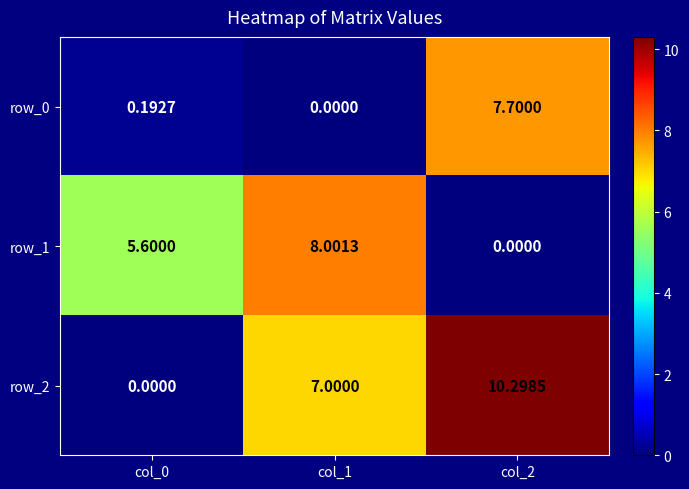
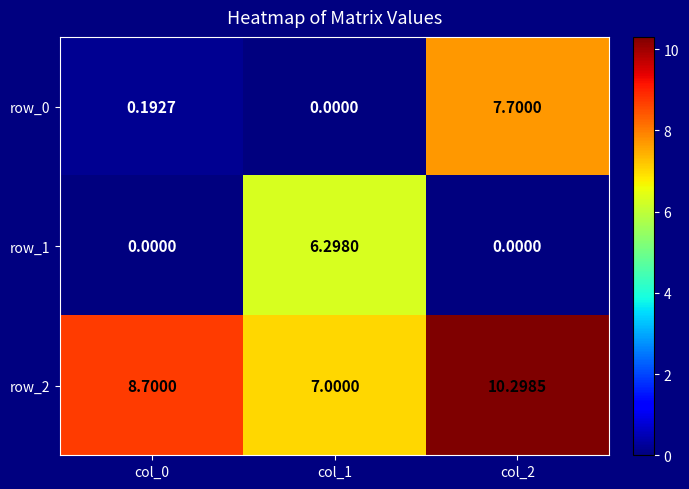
  {
    "row_0": {
      "col_0": 0.1927,
      "col_1": 0.0000,
      "col_2": 7.7000
    },
    "row_1": {
-     "col_0": 5.6000,
-     "col_1": 8.0013,
+     "col_0": 0.0000,
+     "col_1": 6.2980,
      "col_2": 0.0000
    },
    "row_2": {
-     "col_0": 0.0000,
+     "col_0": 8.7000,
      "col_1": 7.0000,
      "col_2": 10.2985
    }
  }
